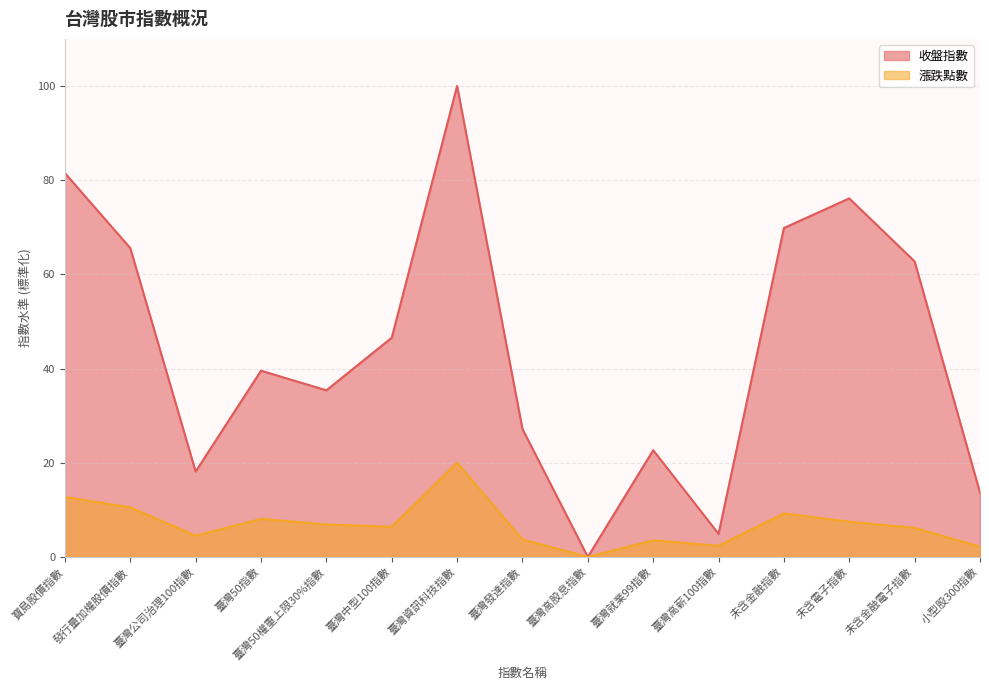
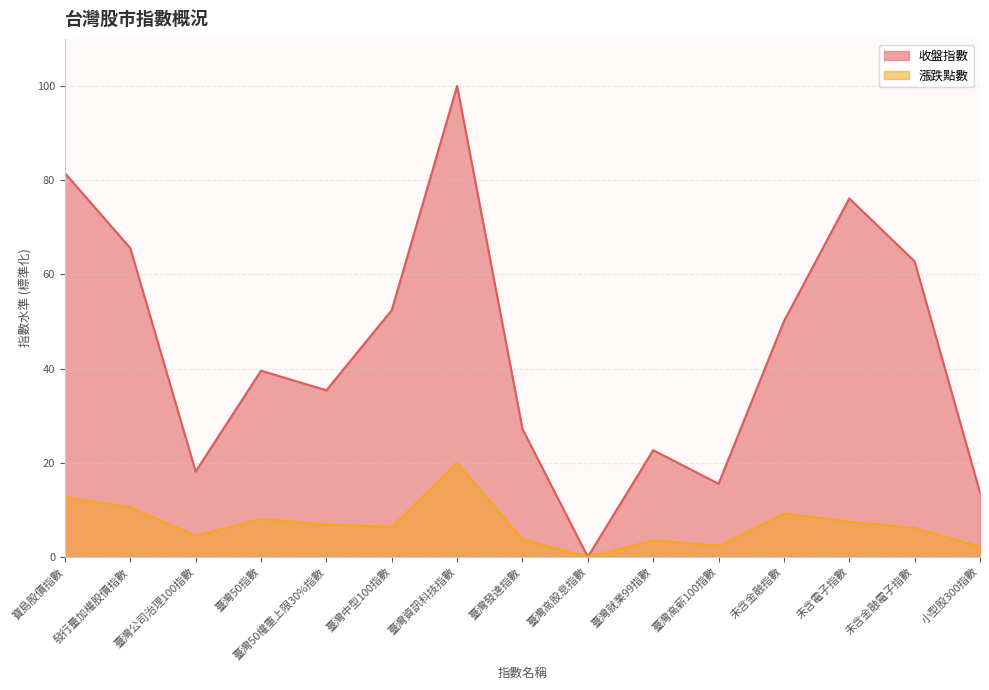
  {
    "收盤指數": {
      "寶島股價指數": 82,
      "發行量加權股價指數": 66,
      "臺灣公司治理100指數": 18,
      "臺灣50指數": 40,
      "臺灣50權重上限30%指數": 35,
-     "臺灣中型100指數": 47,
+     "臺灣中型100指數": 52,
      "臺灣資訊科技指數": 100,
      "臺灣發達指數": 27,
      "臺灣就業99指數": 23,
-     "臺灣高薪100指數": 5,
-     "未含金融指數": 70,
+     "臺灣高薪100指數": 16,
+     "未含金融指數": 50,
      "未含電子指數": 76,
      "未含金融電子指數": 63,
      "小型股300指數": 14
    },
    "漲跌點數": {
      "寶島股價指數": 13,
      "發行量加權股價指數": 11,
      "臺灣公司治理100指數": 5,
      "臺灣50指數": 8,
      "臺灣50權重上限30%指數": 7,
      "臺灣中型100指數": 6,
      "臺灣資訊科技指數": 20,
      "臺灣發達指數": 4,
      "臺灣就業99指數": 4,
      "臺灣高薪100指數": 2,
      "未含金融指數": 9,
      "未含電子指數": 7,
      "未含金融電子指數": 6,
      "小型股300指數": 2
    }
  }
